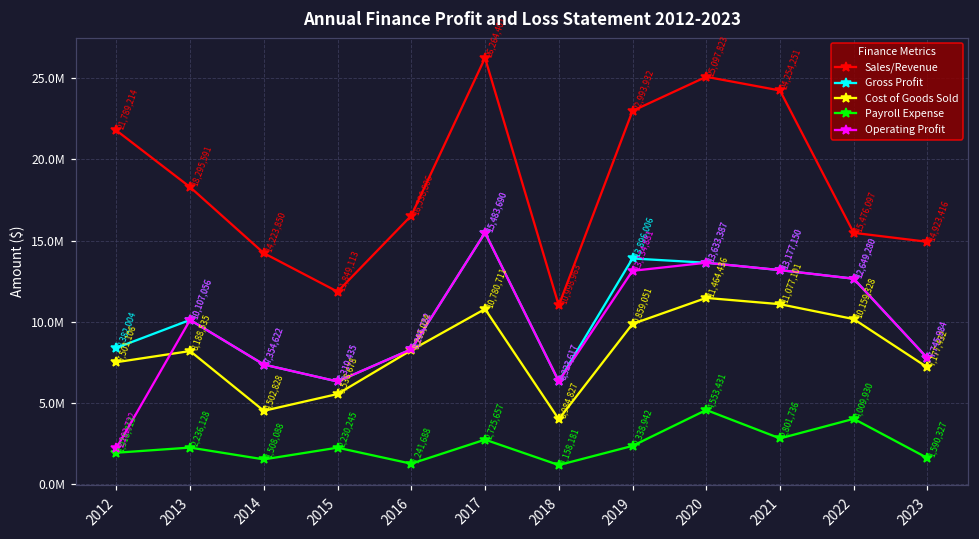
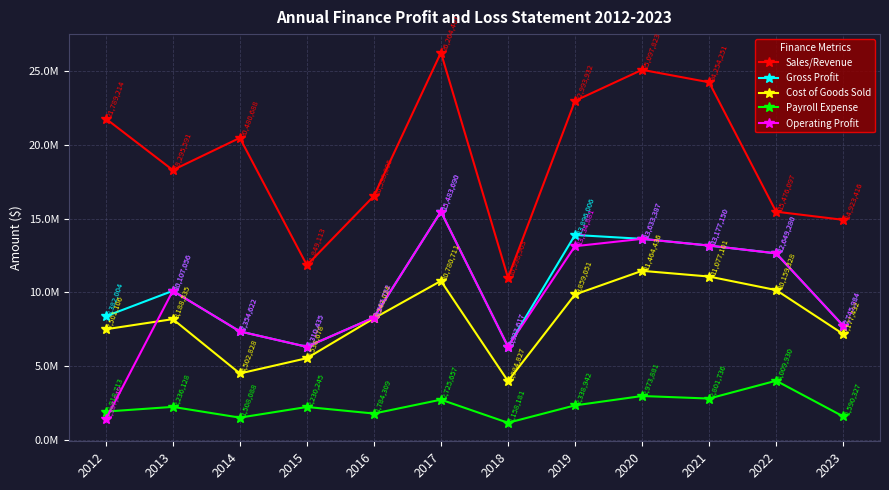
  {
    "Sales/Revenue": {
      "2012": "21,789,214",
      "2013": "18,295,591",
-     "2014": "14,223,850",
+     "2014": "20,480,688",
      "2015": "11,849,113",
      "2016": "16,538,806",
      "2017": "26,264,401",
      "2018": "10,998,963",
      "2019": "22,993,932",
      "2020": "25,097,823",
      "2021": "24,254,251",
      "2022": "15,476,097",
      "2023": "14,923,416"
    },
    "Cost of Goods Sold": {
      "2014": "4,502,828",
      "2017": "10,780,711",
      "2019": "9,859,051"
    },
    "Payroll Expense": {
      "2013": "2,236,128",
      "2014": "1,508,088",
      "2015": "2,230,245",
-     "2016": "1,241,688",
+     "2016": "1,784,309",
      "2017": "2,725,657",
      "2018": "1,158,181",
      "2019": "2,338,942",
-     "2020": "4,553,431",
+     "2020": "2,973,881",
      "2021": "2,801,736",
      "2022": "4,009,930",
      "2023": "1,590,327"
    },
    "Operating Profit": {
-     "2012": "2,202,722"
+     "2012": "1,387,849"
    }
  }
